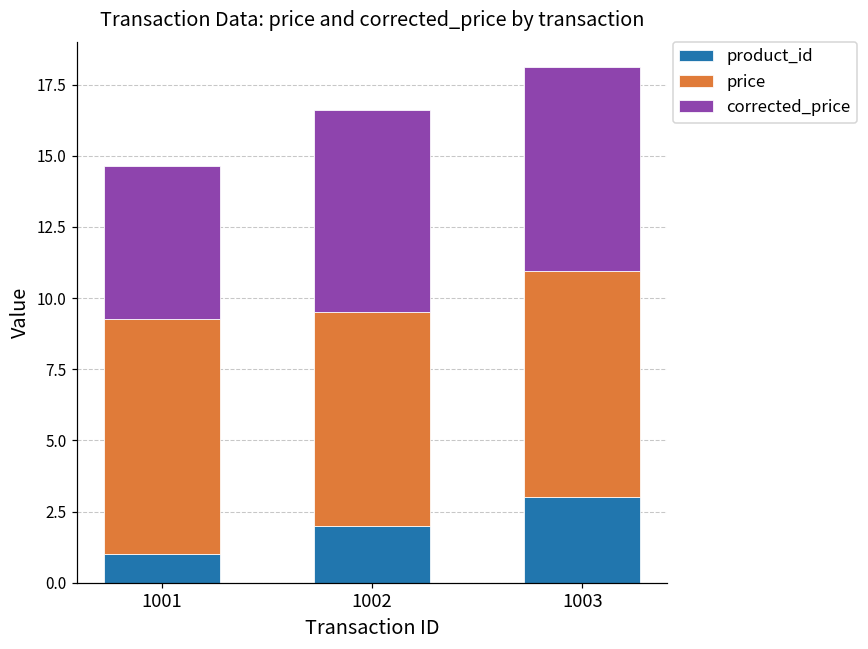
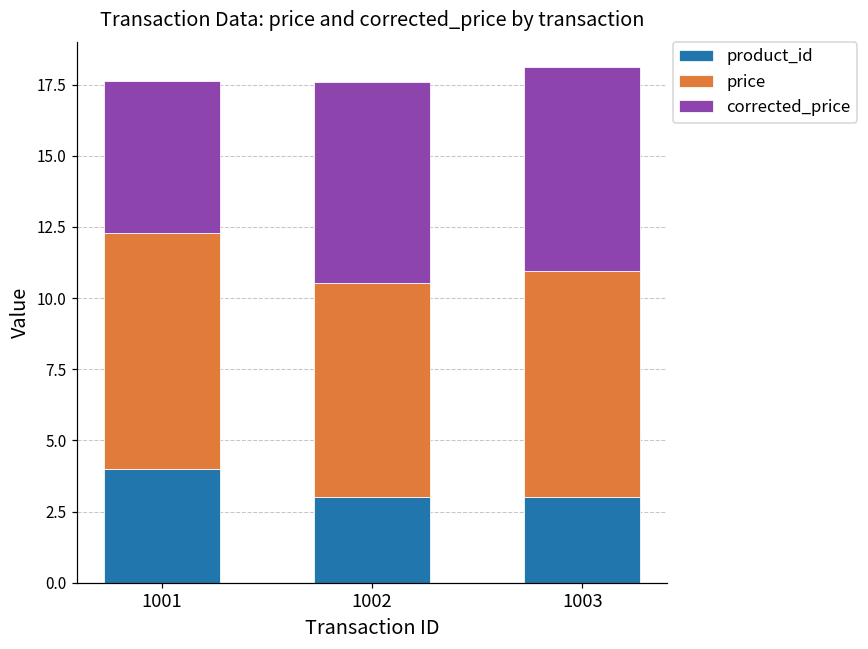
  {
    "product_id": {
-     "1001": 1,
-     "1002": 2,
+     "1001": 4,
+     "1002": 3,
      "1003": 3
    },
    "price": {
      "1001": 8.3,
      "1002": 7.5,
      "1003": 8
    },
    "corrected_price": {
      "1001": 5.4,
      "1002": 7,
      "1003": 7.2
    }
  }
